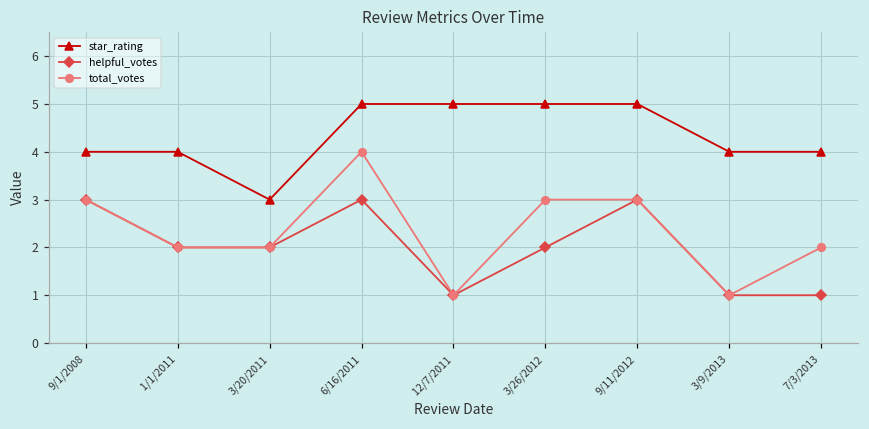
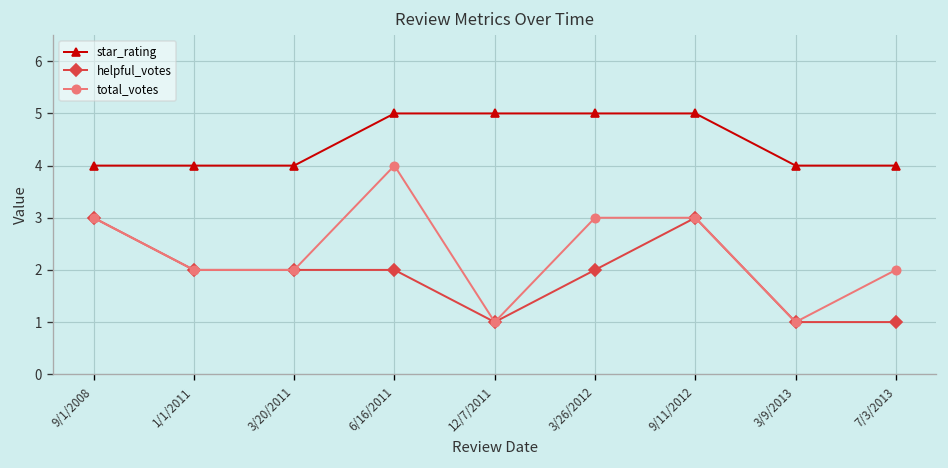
  {
    "star_rating": {
      "9/1/2008": 4,
      "1/1/2011": 4,
-     "3/20/2011": 3,
+     "3/20/2011": 4,
      "6/16/2011": 5,
      "12/7/2011": 5,
      "3/26/2012": 5,
      "9/11/2012": 5,
      "3/9/2013": 4,
      "7/3/2013": 4
    },
    "helpful_votes": {
-     "6/16/2011": 3,
+     "6/16/2011": 2,
      "3/26/2012": 2,
      "7/3/2013": 1
    },
    "total_votes": {
      "6/16/2011": 4,
      "3/26/2012": 3,
      "7/3/2013": 2
    }
  }
